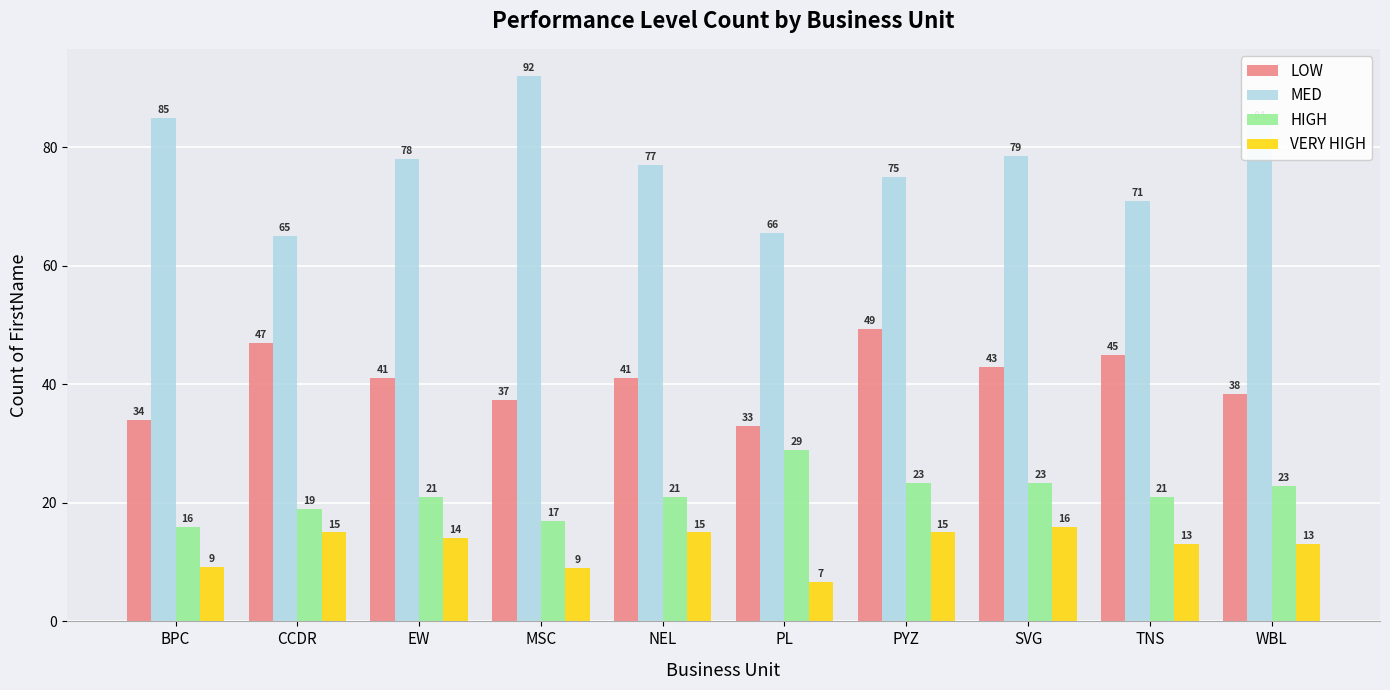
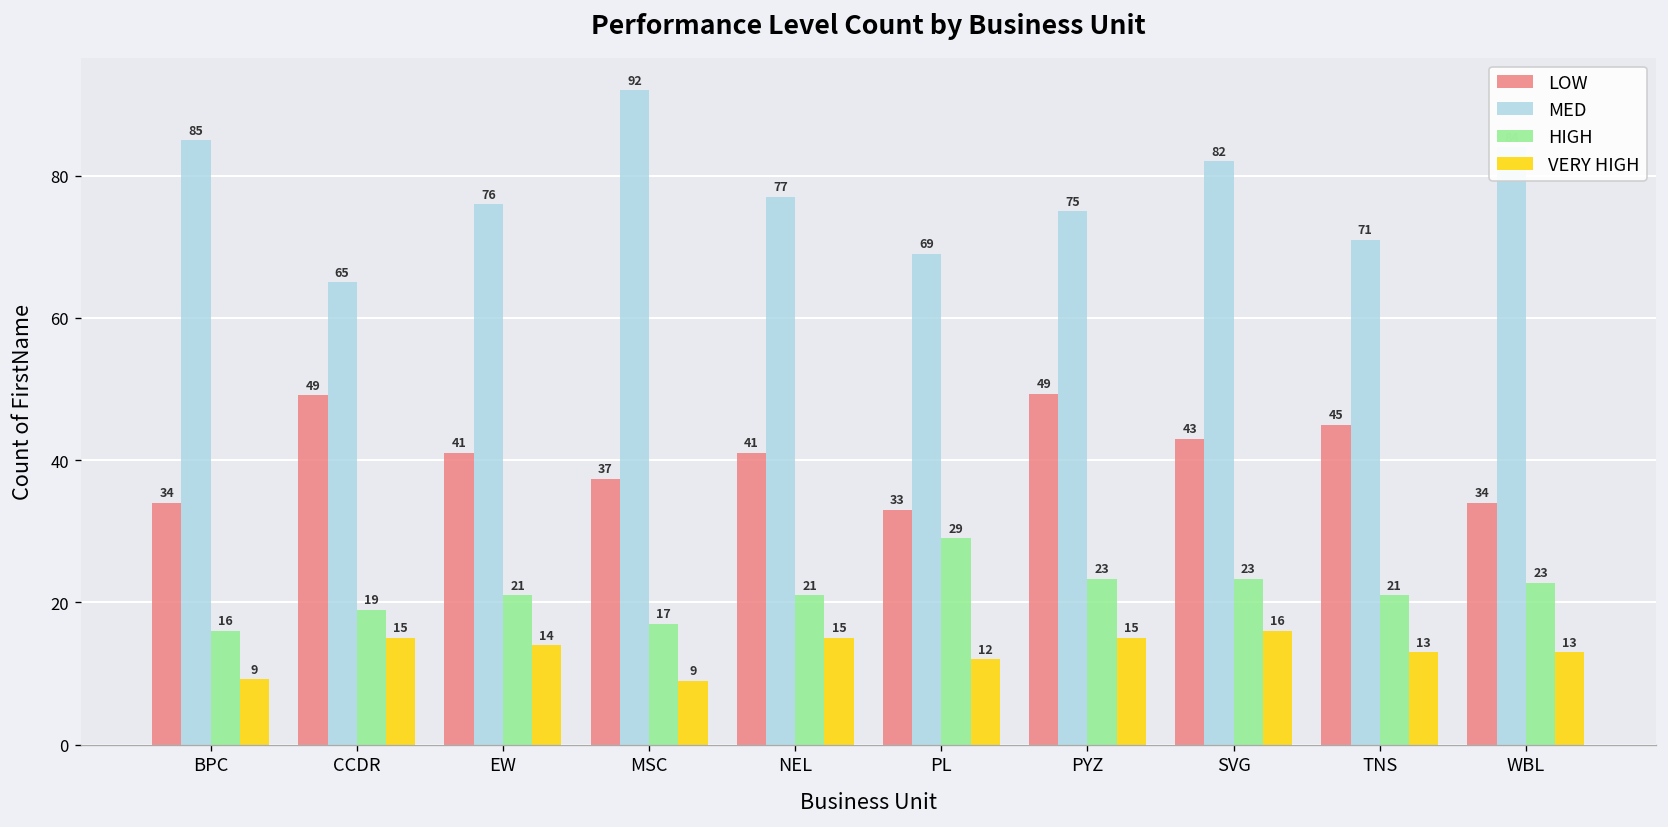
  {
    "LOW": {
      "BPC": 34,
-     "CCDR": 47,
+     "CCDR": 49,
      "EW": 41,
      "MSC": 37,
      "NEL": 41,
      "PL": 33,
      "PYZ": 49,
      "SVG": 43,
      "TNS": 45,
-     "WBL": 38
+     "WBL": 34
    },
    "MED": {
      "BPC": 85,
      "CCDR": 65,
-     "EW": 78,
+     "EW": 76,
      "MSC": 92,
      "NEL": 77,
-     "PL": 66,
+     "PL": 69,
      "PYZ": 75,
-     "SVG": 79,
+     "SVG": 82,
      "TNS": 71
    },
    "HIGH": {
      "BPC": 16,
      "CCDR": 19,
      "EW": 21,
      "MSC": 17,
      "NEL": 21,
      "PL": 29,
      "PYZ": 23,
      "SVG": 23,
      "TNS": 21,
      "WBL": 23
    },
    "VERY HIGH": {
      "BPC": 9,
      "CCDR": 15,
      "EW": 14,
      "MSC": 9,
      "NEL": 15,
-     "PL": 7,
+     "PL": 12,
      "PYZ": 15,
      "SVG": 16,
      "TNS": 13,
      "WBL": 13
    }
  }
